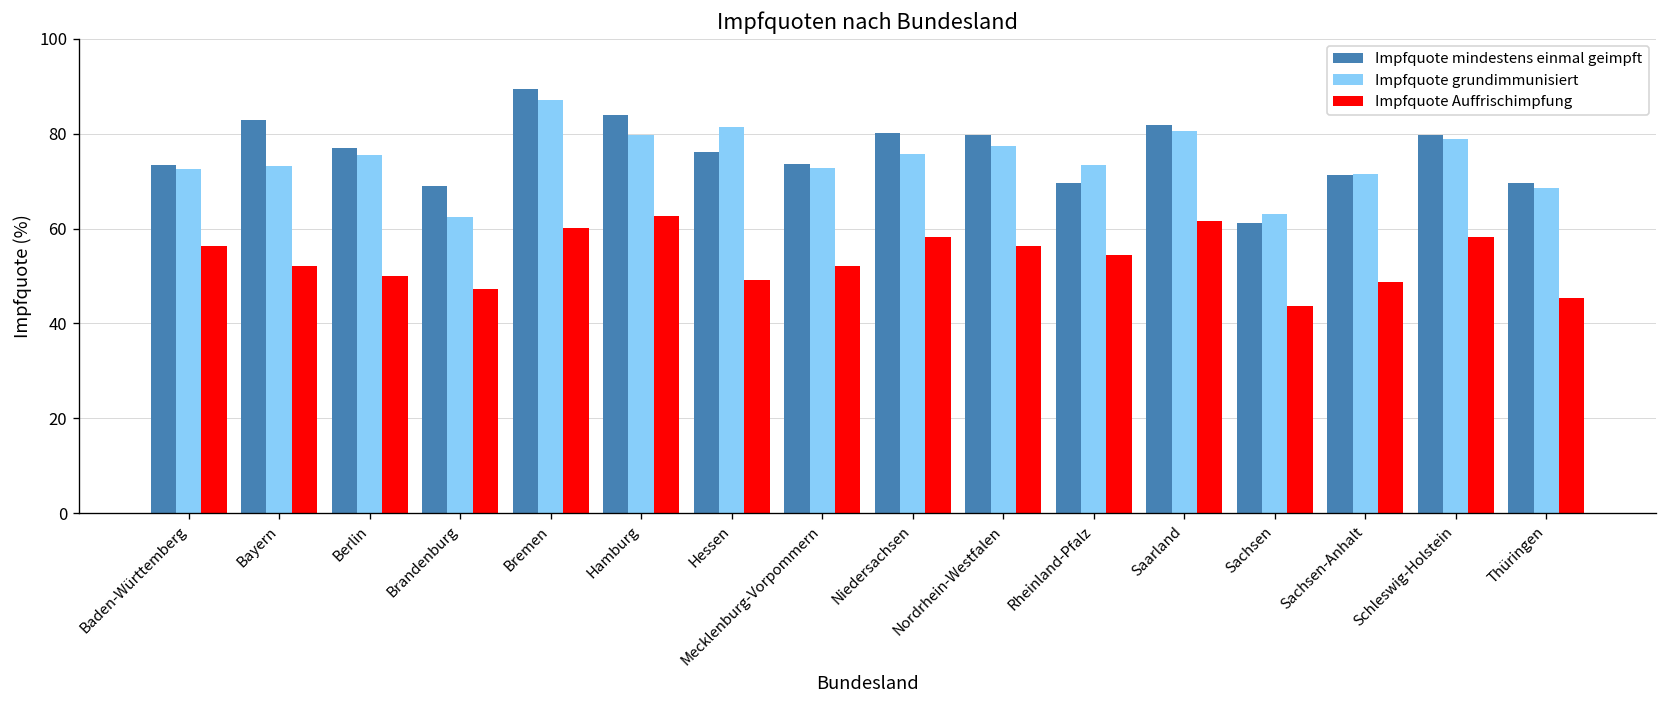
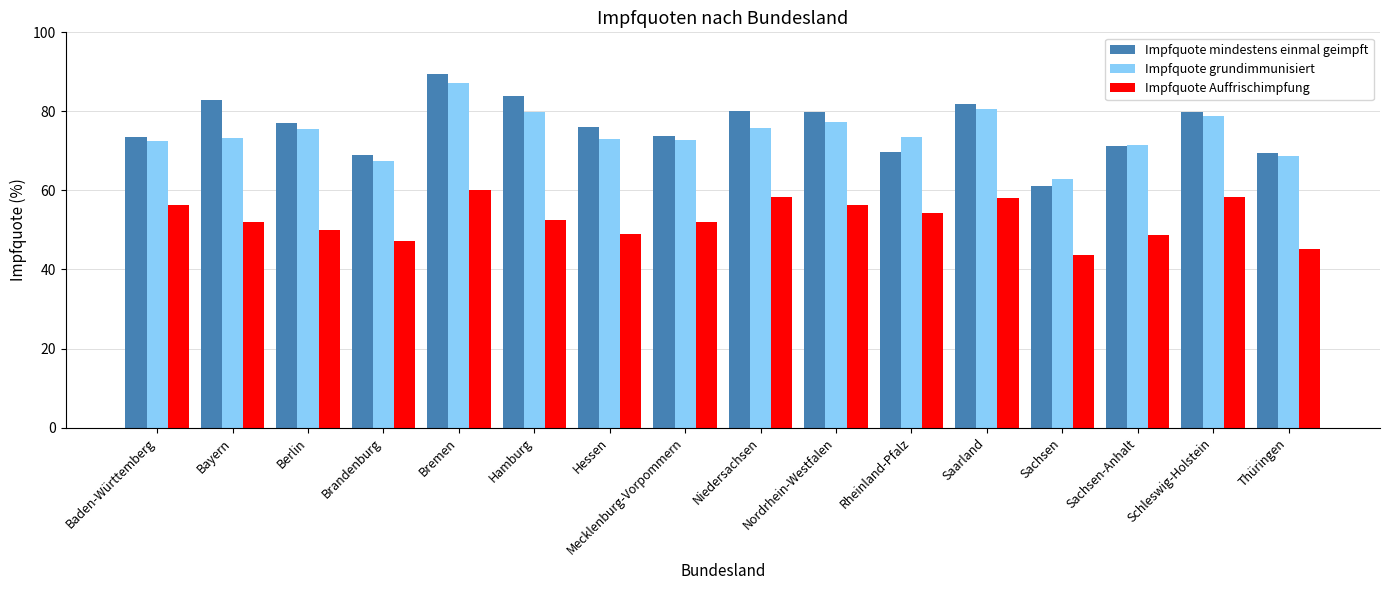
  {
    "Impfquote mindestens einmal geimpft": {
      "Baden-Württemberg": 73,
      "Bayern": 83,
      "Berlin": 77,
      "Brandenburg": 69,
      "Bremen": 89,
      "Hamburg": 84,
      "Hessen": 76,
      "Mecklenburg-Vorpommern": 74,
      "Niedersachsen": 80,
      "Nordrhein-Westfalen": 80,
      "Rheinland-Pfalz": 70,
      "Saarland": 82,
      "Sachsen": 61,
      "Sachsen-Anhalt": 71,
      "Schleswig-Holstein": 80,
      "Thüringen": 70
    },
    "Impfquote grundimmunisiert": {
      "Baden-Württemberg": 73,
      "Bayern": 73,
      "Berlin": 76,
-     "Brandenburg": 63,
+     "Brandenburg": 68,
      "Bremen": 87,
      "Hamburg": 80,
-     "Hessen": 81,
+     "Hessen": 73,
      "Mecklenburg-Vorpommern": 73,
      "Niedersachsen": 76,
      "Nordrhein-Westfalen": 77,
      "Rheinland-Pfalz": 73,
      "Saarland": 81,
      "Sachsen": 63,
      "Sachsen-Anhalt": 71,
      "Schleswig-Holstein": 79,
      "Thüringen": 69
    },
    "Impfquote Auffrischimpfung": {
      "Baden-Württemberg": 56,
      "Bayern": 52,
      "Berlin": 50,
      "Brandenburg": 47,
      "Bremen": 60,
-     "Hamburg": 63,
+     "Hamburg": 52,
      "Hessen": 49,
      "Mecklenburg-Vorpommern": 52,
      "Niedersachsen": 58,
      "Nordrhein-Westfalen": 56,
      "Rheinland-Pfalz": 54,
-     "Saarland": 62,
+     "Saarland": 58,
      "Sachsen": 44,
      "Sachsen-Anhalt": 49,
      "Schleswig-Holstein": 58,
      "Thüringen": 45
    }
  }
